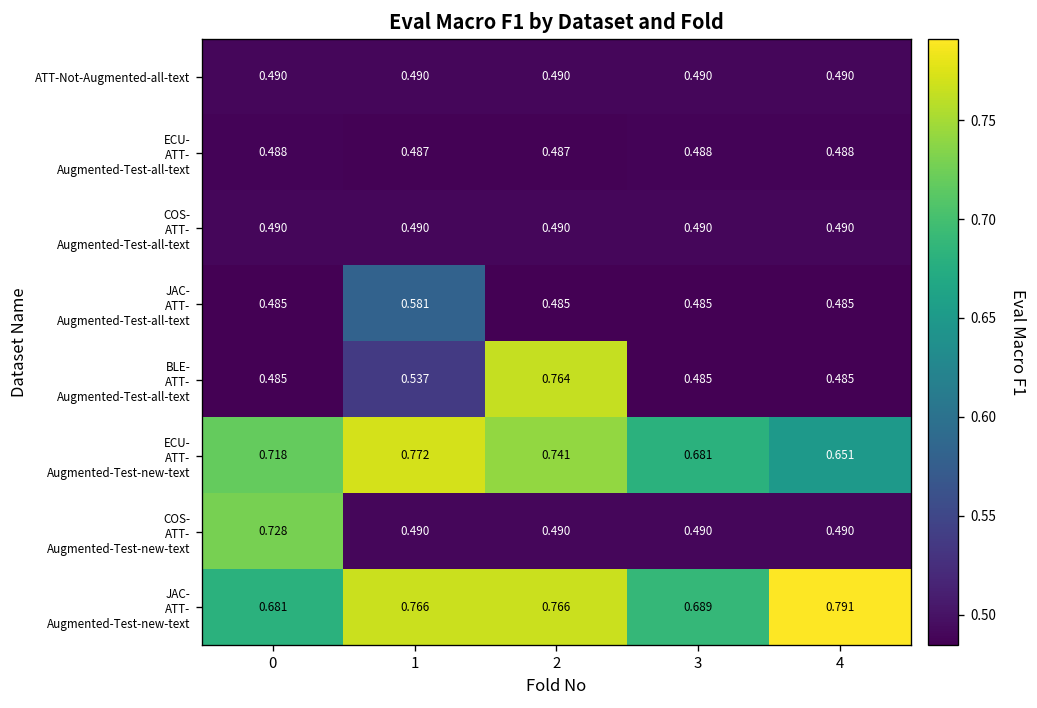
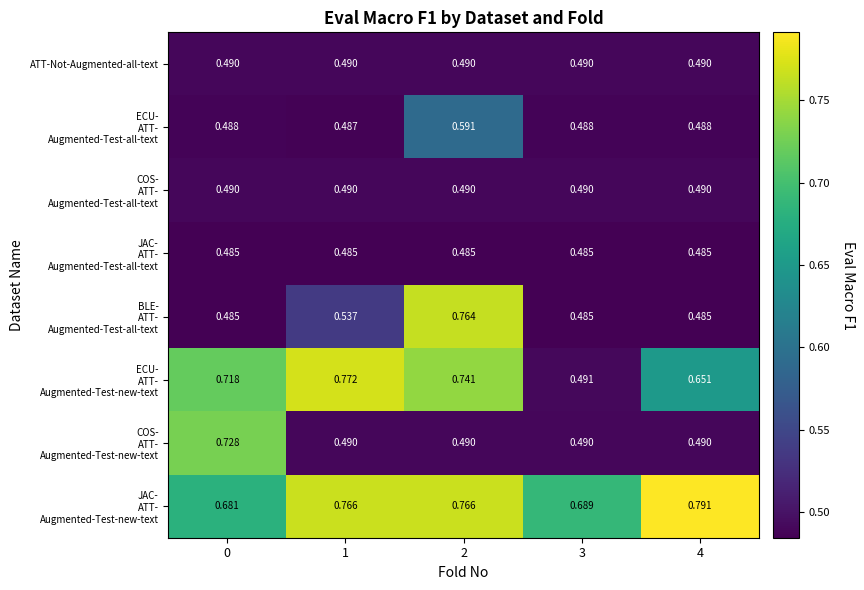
  {
    "ATT-Not-Augmented-all-text": {
      "0": 0.490,
      "1": 0.490,
      "2": 0.490,
      "3": 0.490,
      "4": 0.490
    },
    "ECU- ATT- Augmented-Test-all-text": {
      "0": 0.488,
      "1": 0.487,
-     "2": 0.487,
+     "2": 0.591,
      "3": 0.488,
      "4": 0.488
    },
    "COS- ATT- Augmented-Test-all-text": {
      "0": 0.490,
      "1": 0.490,
      "2": 0.490,
      "3": 0.490,
      "4": 0.490
    },
    "JAC- ATT- Augmented-Test-all-text": {
      "0": 0.485,
-     "1": 0.581,
+     "1": 0.485,
      "2": 0.485,
      "3": 0.485,
      "4": 0.485
    },
    "BLE- ATT- Augmented-Test-all-text": {
      "0": 0.485,
      "1": 0.537,
      "2": 0.764,
      "3": 0.485,
      "4": 0.485
    },
    "ECU- ATT- Augmented-Test-new-text": {
      "0": 0.718,
      "1": 0.772,
      "2": 0.741,
-     "3": 0.681,
+     "3": 0.491,
      "4": 0.651
    },
    "COS- ATT- Augmented-Test-new-text": {
      "0": 0.728,
      "1": 0.490,
      "2": 0.490,
      "3": 0.490,
      "4": 0.490
    },
    "JAC- ATT- Augmented-Test-new-text": {
      "0": 0.681,
      "1": 0.766,
      "2": 0.766,
      "3": 0.689,
      "4": 0.791
    }
  }
